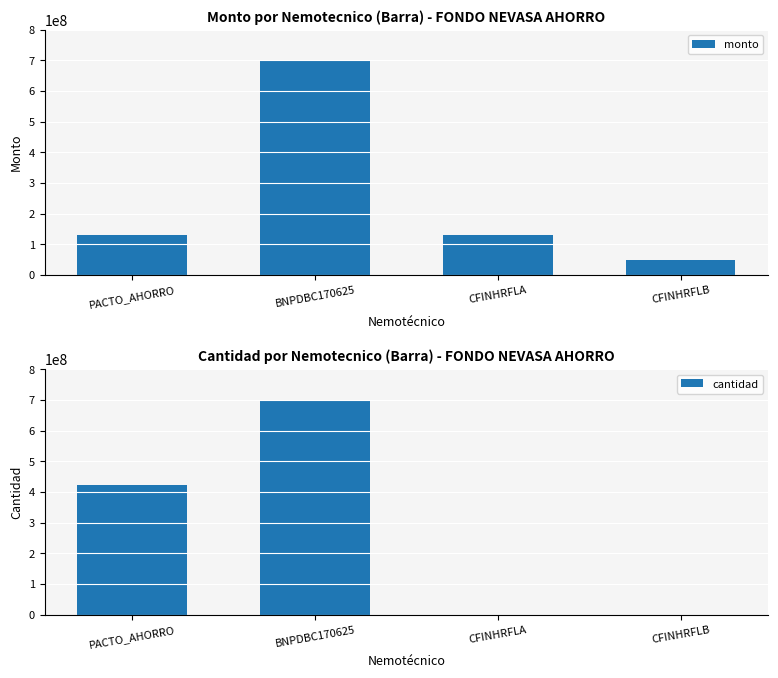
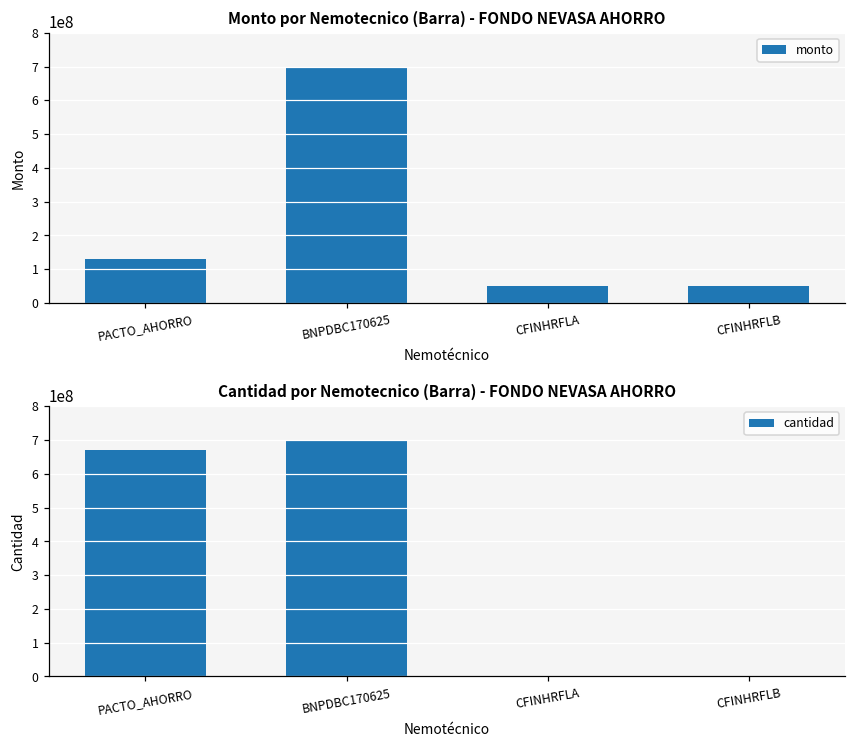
  {
    "Monto por Nemotecnico (Barra) - FONDO NEVASA AHORRO": {
      "PACTO_AHORRO": 130000000,
      "BNPDBC170625": 700000000,
-     "CFINHRFLA": 130000000,
+     "CFINHRFLA": 50000000,
      "CFINHRFLB": 50000000
    },
    "Cantidad por Nemotecnico (Barra) - FONDO NEVASA AHORRO": {
-     "PACTO_AHORRO": 420000000,
+     "PACTO_AHORRO": 670000000,
      "BNPDBC170625": 700000000
    }
  }
